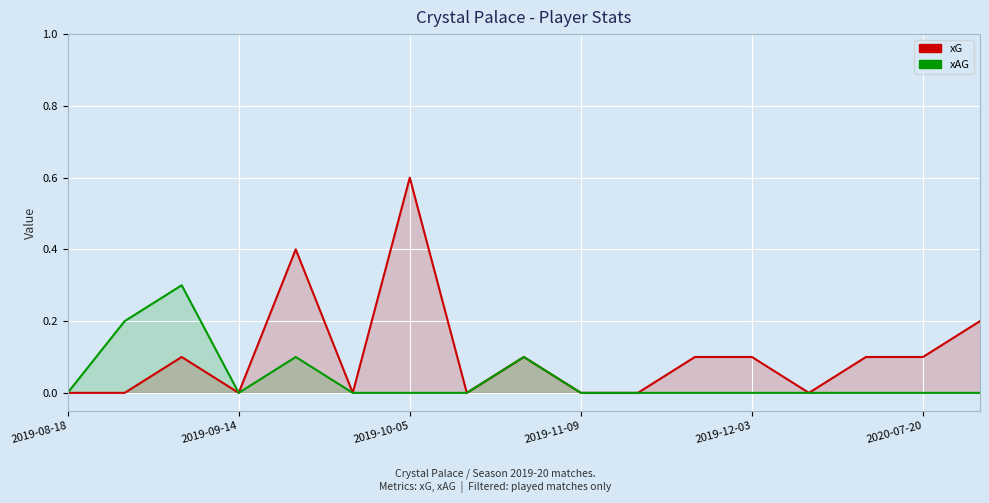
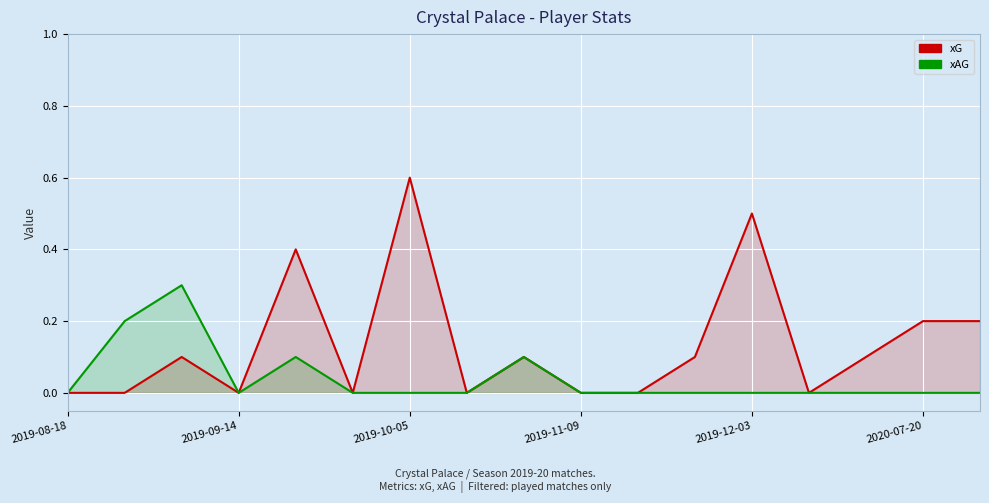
  {
    "xG": {
      "2019-10-05": 0.6,
-     "2019-12-03": 0.1,
-     "2020-07-20": 0.1
+     "2019-12-03": 0.5,
+     "2020-07-20": 0.2
    },
    "xAG": {
      "2019-10-05": 0.0,
      "2019-12-03": 0.0,
      "2020-07-20": 0.0
    }
  }
